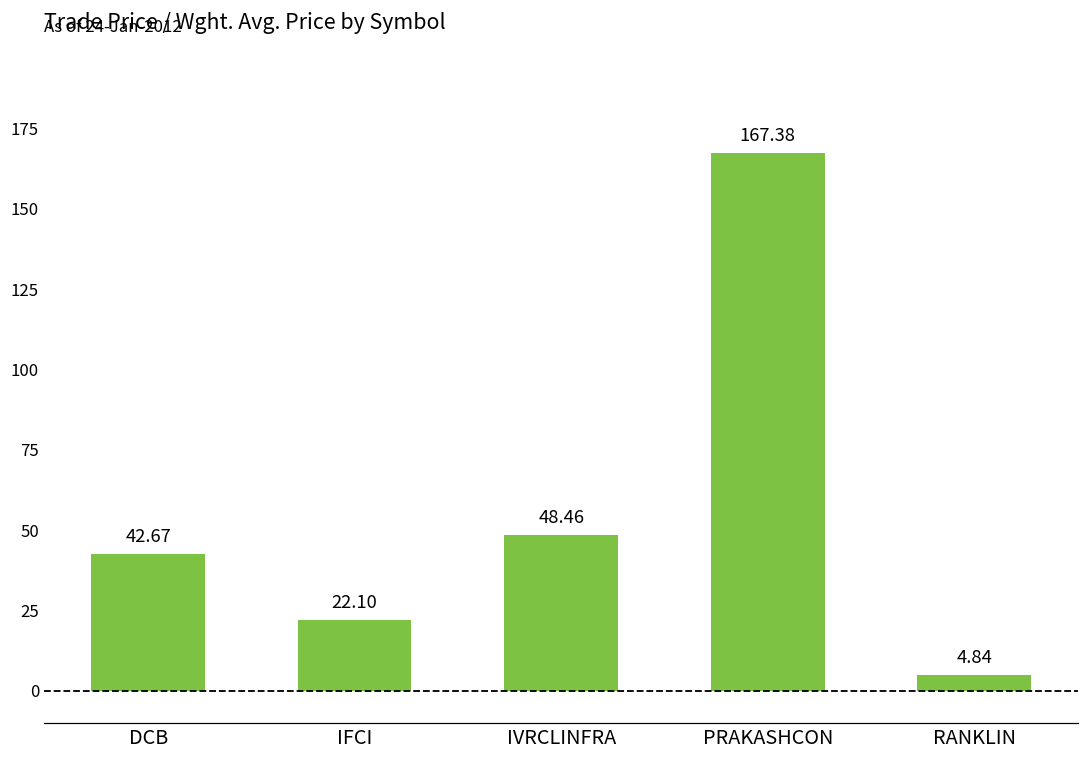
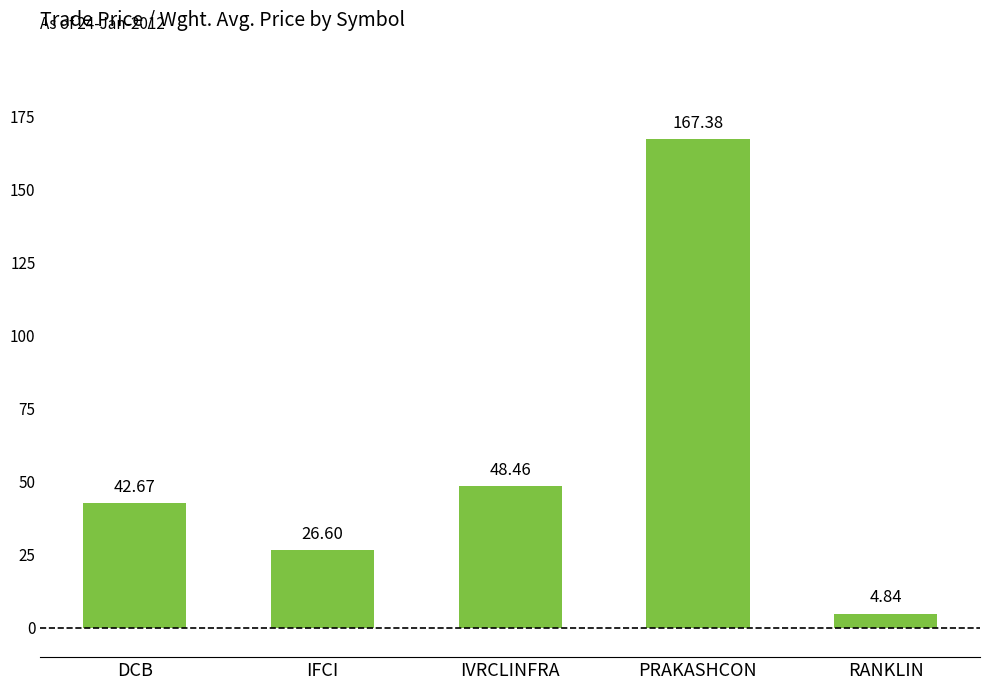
  {
    "DCB": 42.67,
-   "IFCI": 22.10,
+   "IFCI": 26.60,
    "IVRCLINFRA": 48.46,
    "PRAKASHCON": 167.38,
    "RANKLIN": 4.84
  }
